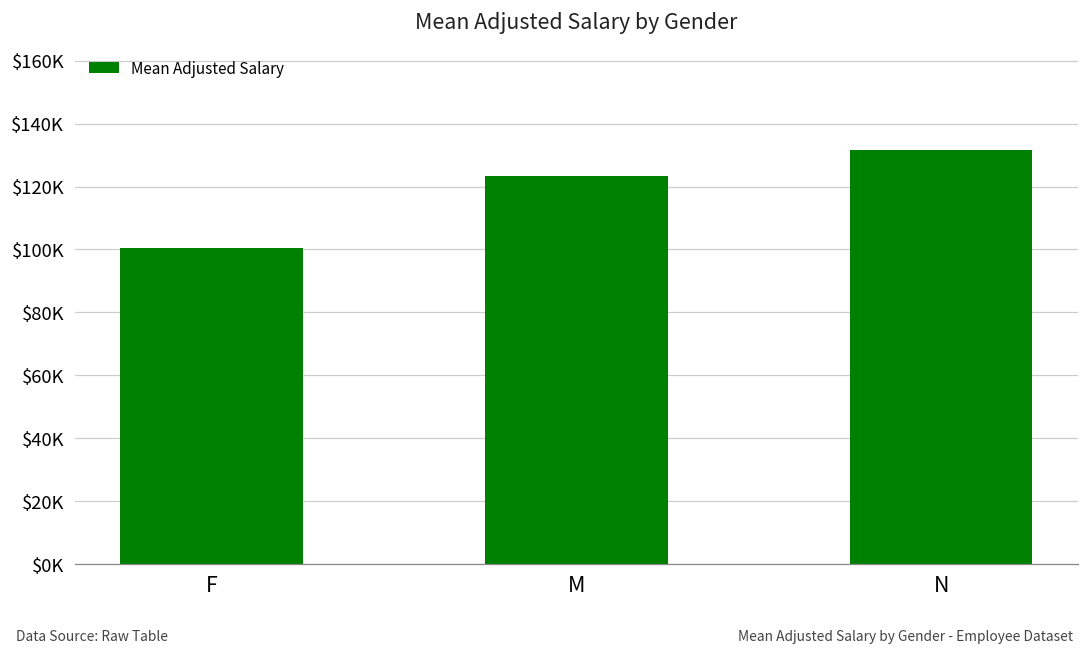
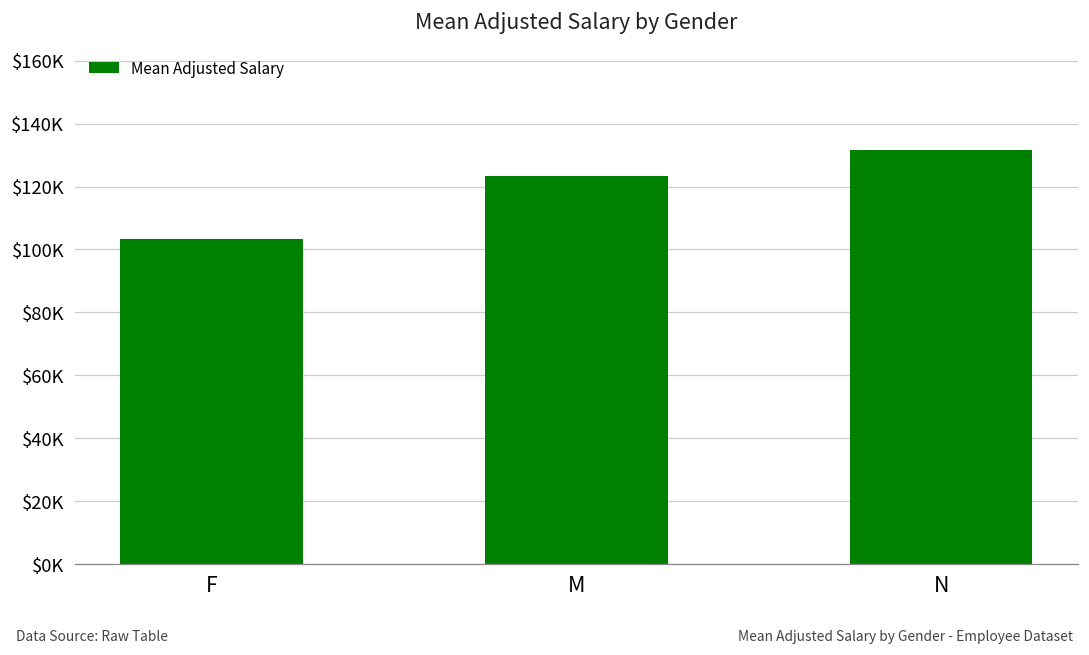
  {
-   "F": "$100000",
+   "F": "$103000",
    "M": "$123000",
    "N": "$132000"
  }
